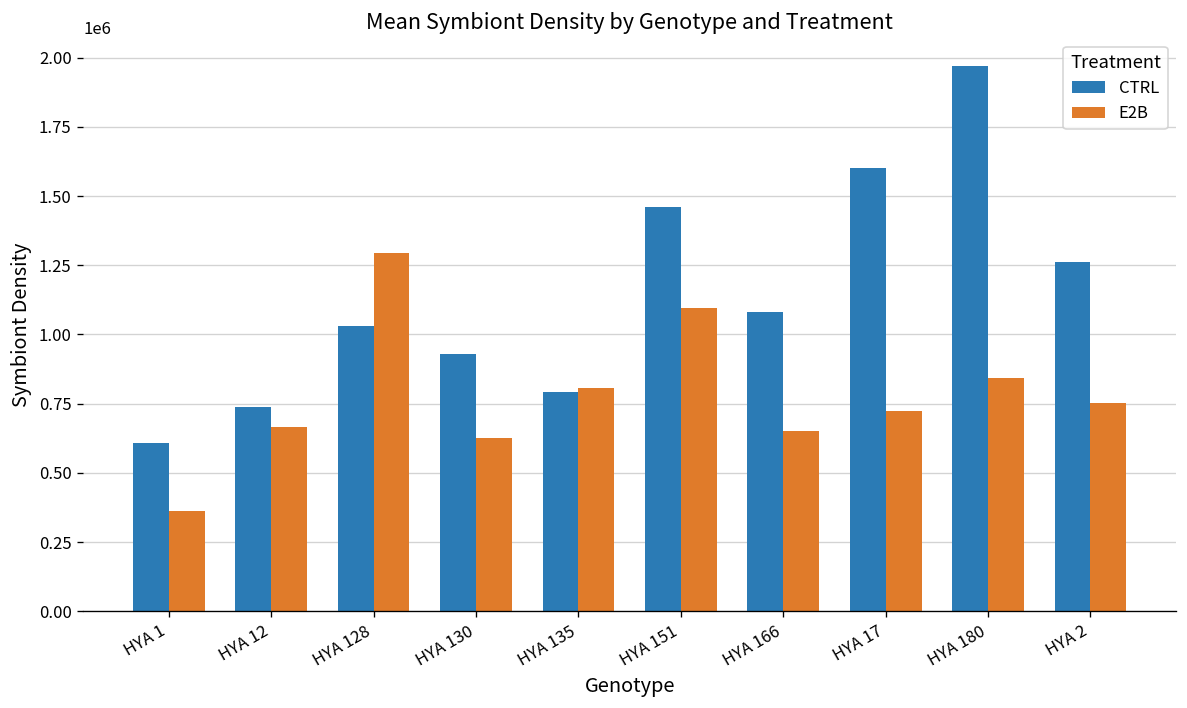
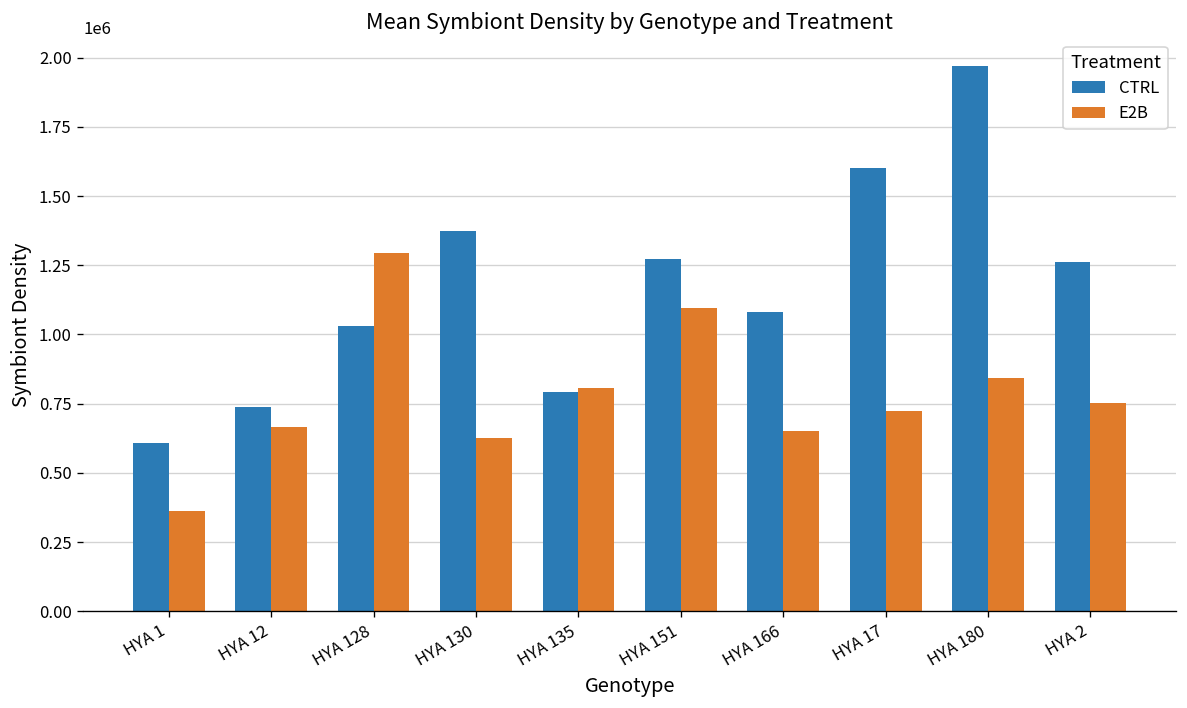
  {
    "CTRL": {
      "HYA 1": 610000,
      "HYA 12": 740000,
      "HYA 128": 1030000,
-     "HYA 130": 930000,
+     "HYA 130": 1370000,
      "HYA 135": 790000,
-     "HYA 151": 1460000,
+     "HYA 151": 1270000,
      "HYA 166": 1080000,
      "HYA 17": 1600000,
      "HYA 180": 1970000,
      "HYA 2": 1260000
    },
    "E2B": {
      "HYA 1": 360000,
      "HYA 12": 670000,
      "HYA 128": 1290000,
      "HYA 130": 620000,
      "HYA 135": 810000,
      "HYA 151": 1100000,
      "HYA 166": 650000,
      "HYA 17": 720000,
      "HYA 180": 840000,
      "HYA 2": 750000
    }
  }
